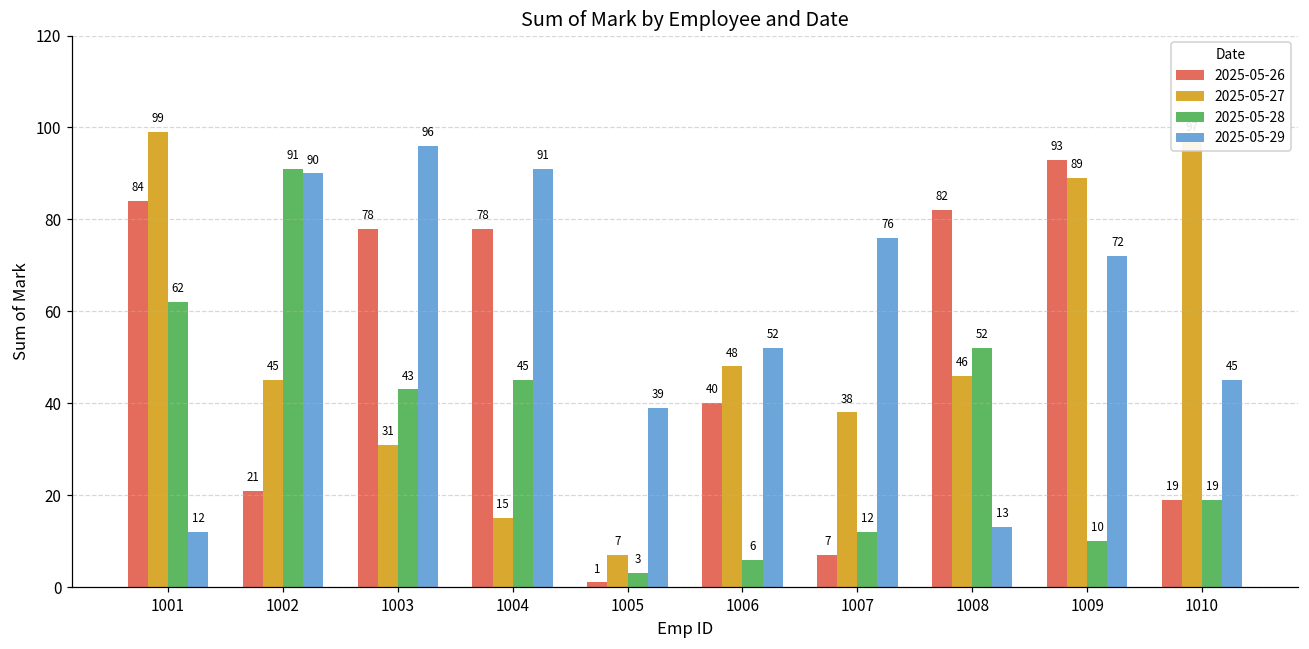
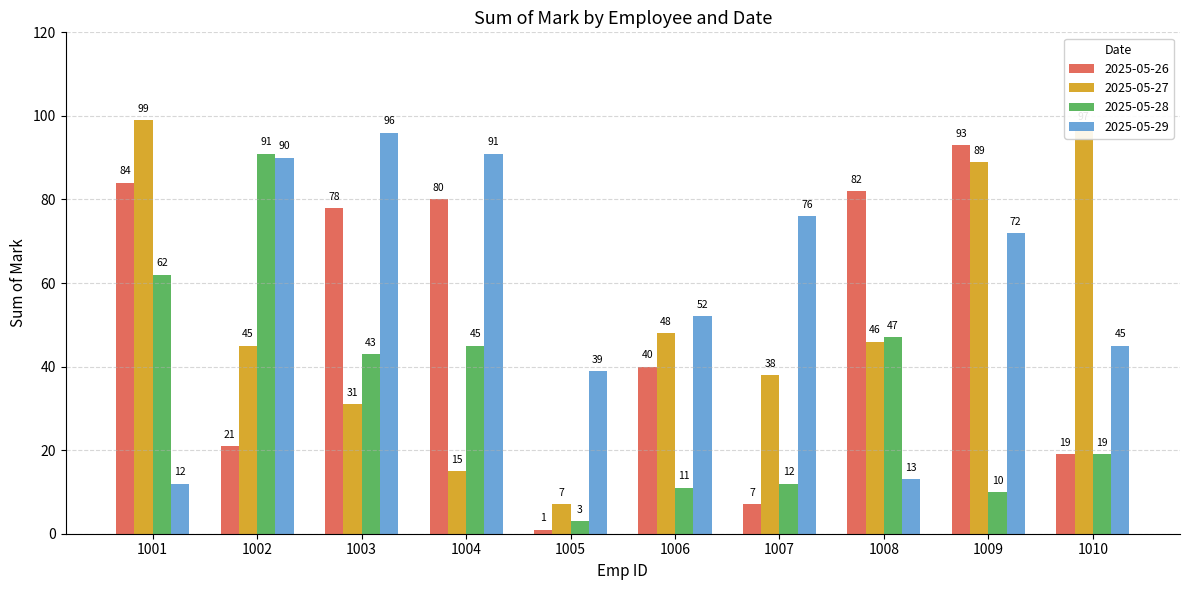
  {
    "2025-05-26": {
      "1001": 84,
      "1002": 21,
      "1003": 78,
-     "1004": 78,
+     "1004": 80,
      "1005": 1,
      "1006": 40,
      "1007": 7,
      "1008": 82,
      "1009": 93,
      "1010": 19
    },
    "2025-05-27": {
      "1001": 99,
      "1002": 45,
      "1003": 31,
      "1004": 15,
      "1005": 7,
      "1006": 48,
      "1007": 38,
      "1008": 46,
      "1009": 89
    },
    "2025-05-28": {
      "1001": 62,
      "1002": 91,
      "1003": 43,
      "1004": 45,
      "1005": 3,
-     "1006": 6,
+     "1006": 11,
      "1007": 12,
-     "1008": 52,
+     "1008": 47,
      "1009": 10,
      "1010": 19
    },
    "2025-05-29": {
      "1001": 12,
      "1002": 90,
      "1003": 96,
      "1004": 91,
      "1005": 39,
      "1006": 52,
      "1007": 76,
      "1008": 13,
      "1009": 72,
      "1010": 45
    }
  }
